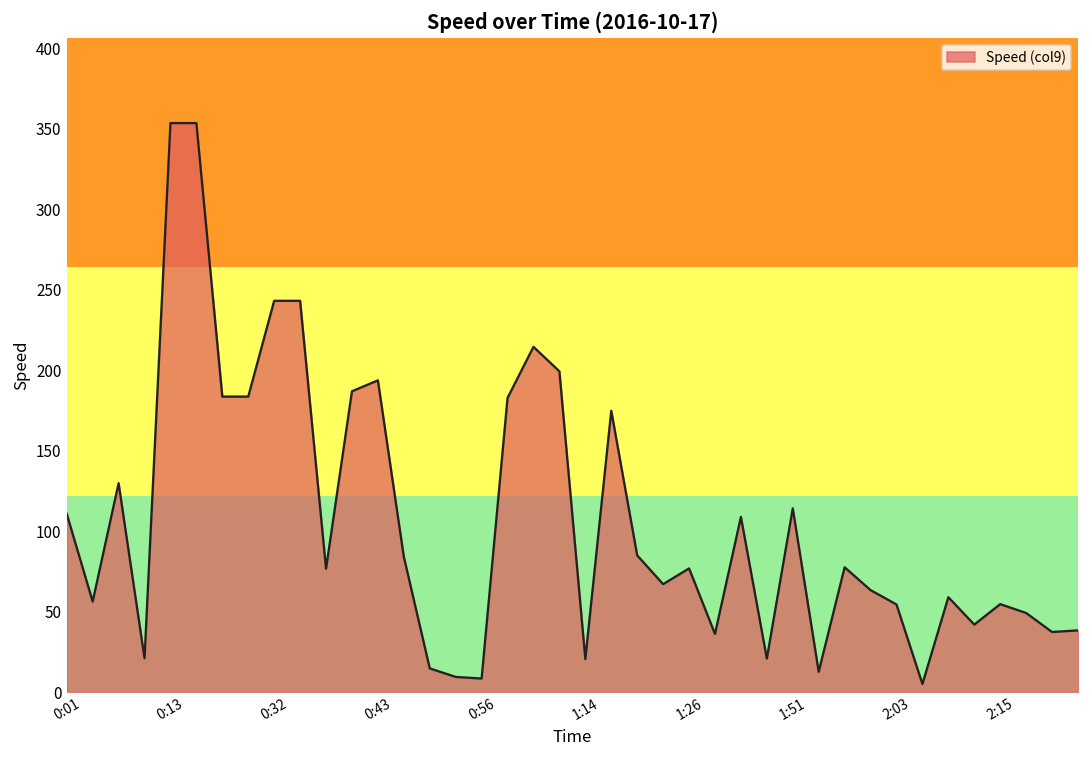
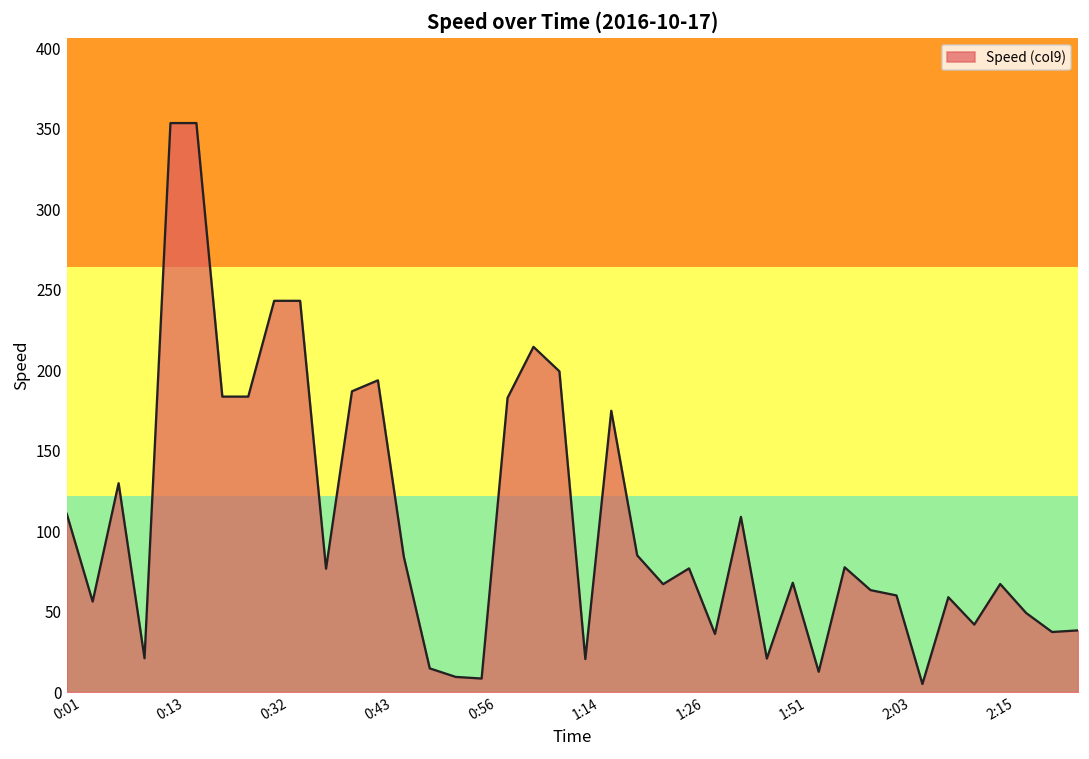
  {
    "0:01": 111,
    "0:13": 353,
    "0:32": 243,
    "0:43": 194,
    "0:56": 8,
    "1:14": 21,
    "1:26": 77,
-   "1:51": 114,
-   "2:03": 54,
-   "2:15": 55
+   "1:51": 68,
+   "2:03": 60,
+   "2:15": 67
  }
